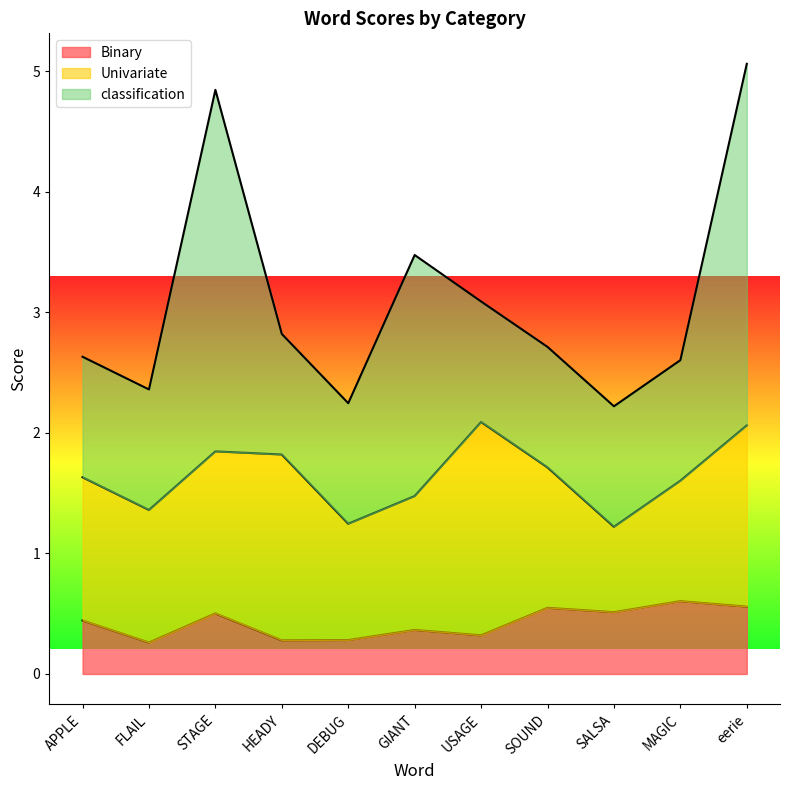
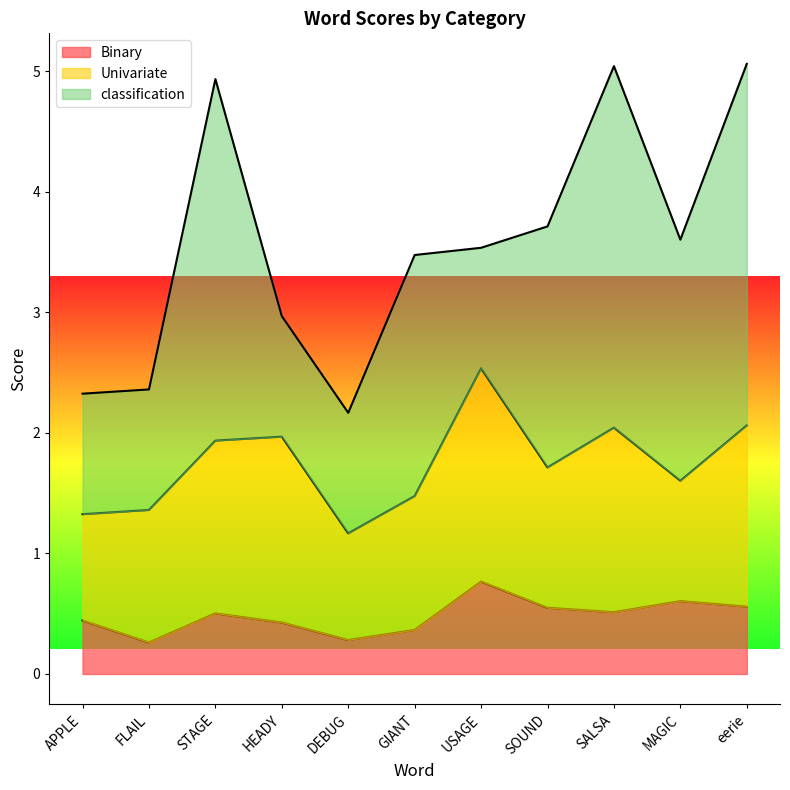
  {
    "Binary": {
      "APPLE": 0.44,
      "FLAIL": 0.26,
      "STAGE": 0.50,
-     "HEADY": 0.28,
+     "HEADY": 0.43,
      "DEBUG": 0.28,
      "GIANT": 0.37,
-     "USAGE": 0.32,
+     "USAGE": 0.77,
      "SOUND": 0.55,
      "SALSA": 0.51,
      "MAGIC": 0.60,
      "eerie": 0.56
    },
    "Univariate": {
-     "APPLE": 1.19,
+     "APPLE": 0.88,
      "FLAIL": 1.10,
-     "STAGE": 1.34,
+     "STAGE": 1.43,
      "HEADY": 1.54,
-     "DEBUG": 0.97,
+     "DEBUG": 0.89,
      "GIANT": 1.11,
      "USAGE": 1.77,
      "SOUND": 1.17,
-     "SALSA": 0.71,
+     "SALSA": 1.53,
      "MAGIC": 1.00,
      "eerie": 1.50
    },
    "classification": {
      "APPLE": 1,
      "FLAIL": 1,
      "STAGE": 3,
      "HEADY": 1,
      "DEBUG": 1,
      "GIANT": 2,
      "USAGE": 1,
-     "SOUND": 1,
-     "SALSA": 1,
-     "MAGIC": 1,
+     "SOUND": 2,
+     "SALSA": 3,
+     "MAGIC": 2,
      "eerie": 3
    }
  }
